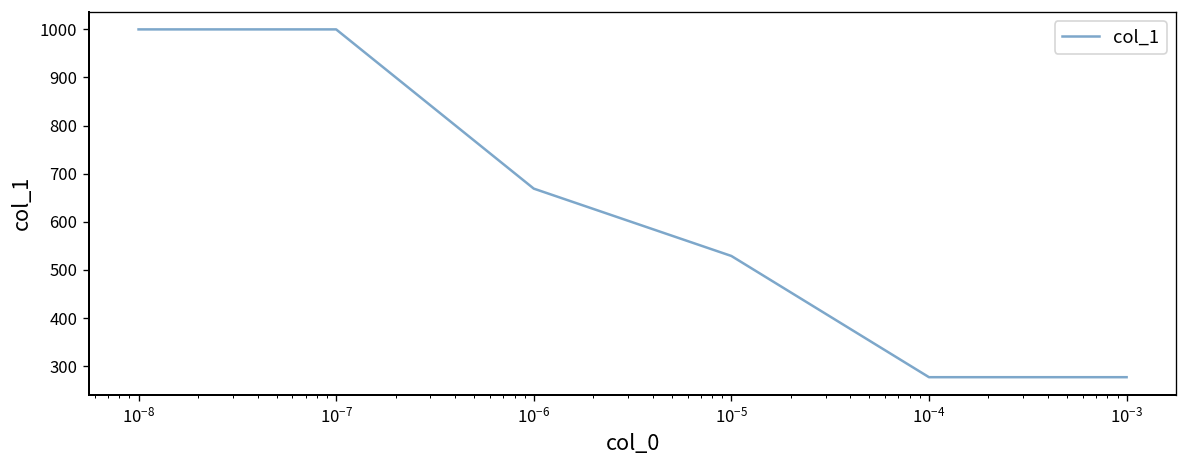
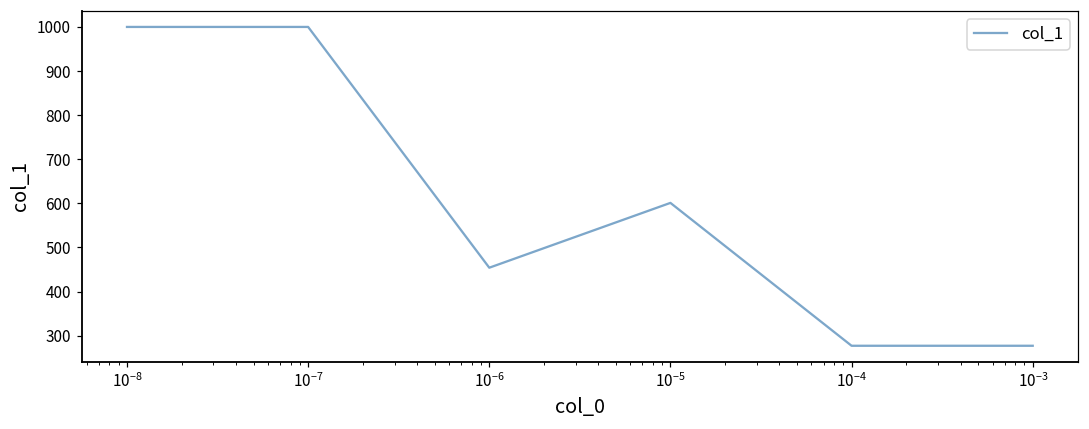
  {
    "10^-8": 1000,
    "10^-7": 1000,
-   "10^-6": 670,
-   "10^-5": 530,
+   "10^-6": 450,
+   "10^-5": 600,
    "10^-4": 280,
    "10^-3": 280
  }
